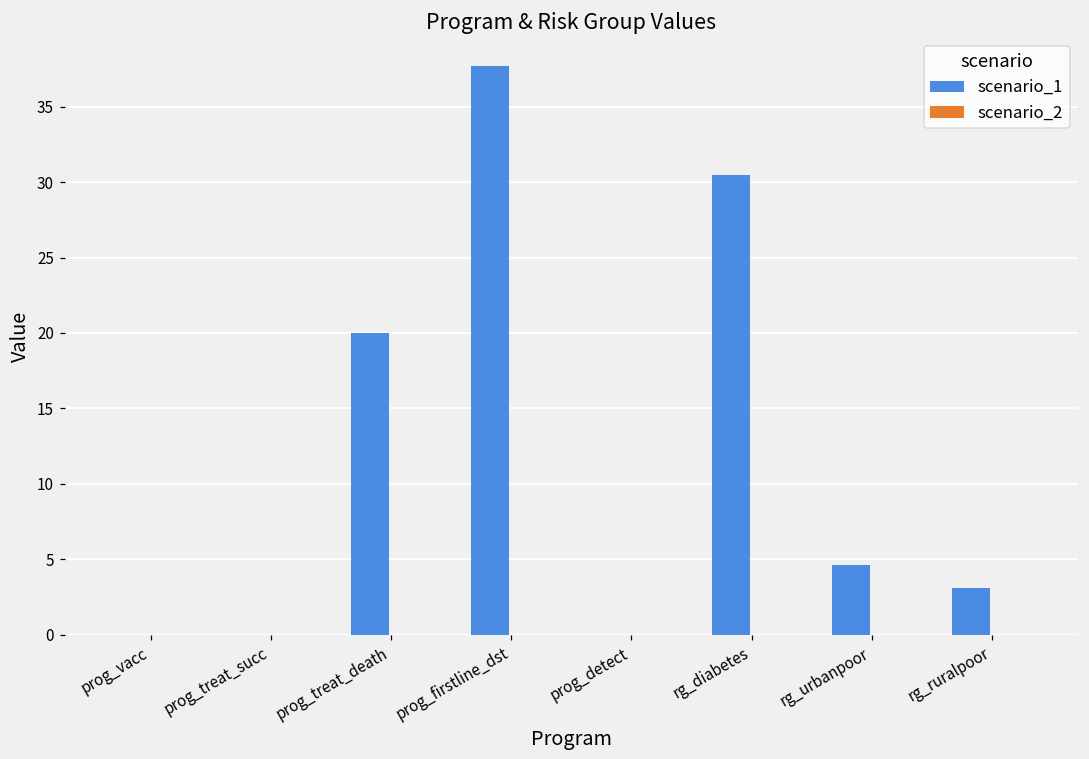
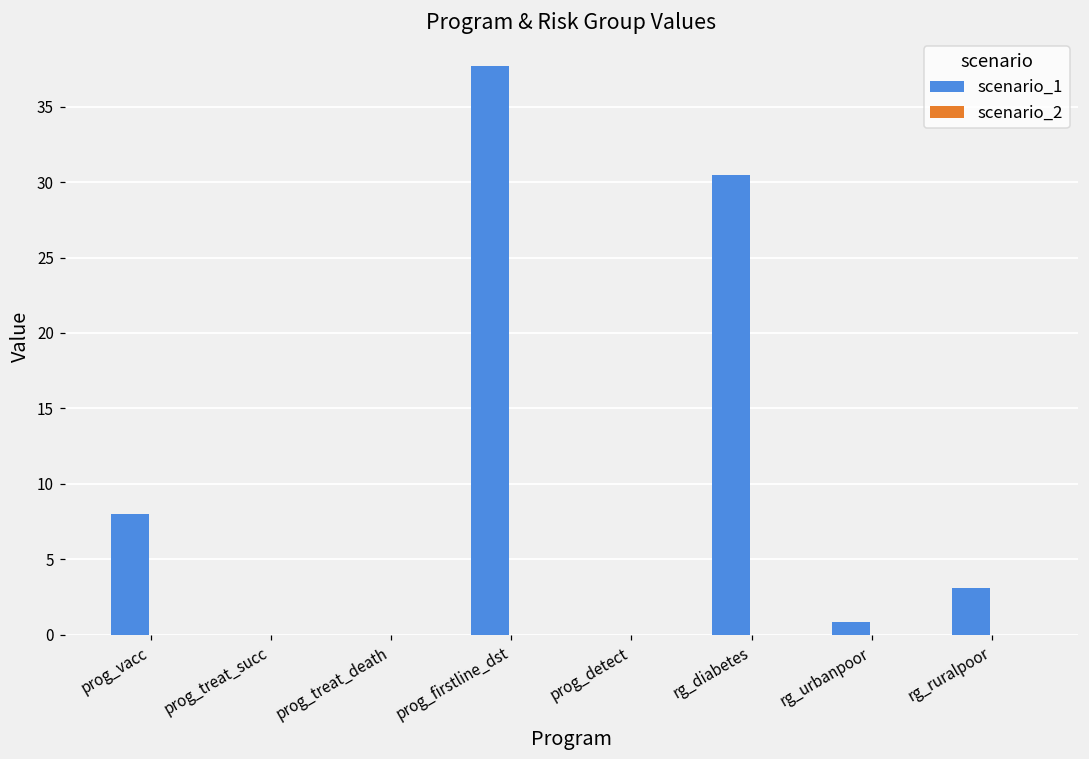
  {
    "scenario_1": {
-     "prog_vacc": 0,
+     "prog_vacc": 8,
      "prog_treat_succ": 0.0,
-     "prog_treat_death": 20,
+     "prog_treat_death": 0,
      "prog_firstline_dst": 37.7,
      "prog_detect": 0.0,
      "rg_diabetes": 30.5,
-     "rg_urbanpoor": 4.6,
+     "rg_urbanpoor": 0.9,
      "rg_ruralpoor": 3.1
    },
    "scenario_2": {
      "prog_vacc": 0.0,
      "prog_treat_succ": 0.0,
      "prog_treat_death": 0.0,
      "prog_firstline_dst": 0.0,
      "prog_detect": 0.0,
      "rg_diabetes": 0.0,
      "rg_urbanpoor": 0.0,
      "rg_ruralpoor": 0.0
    }
  }
